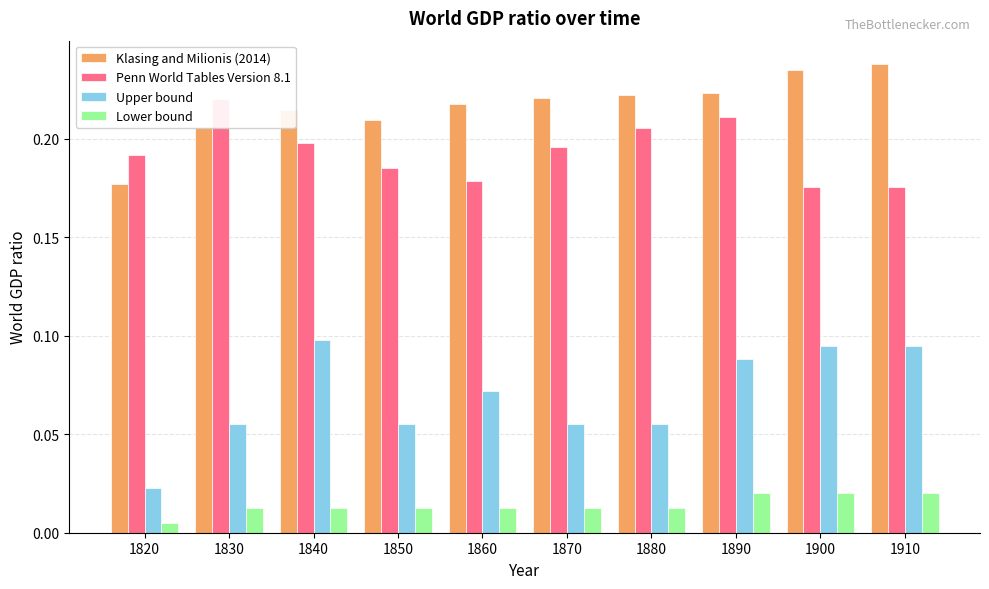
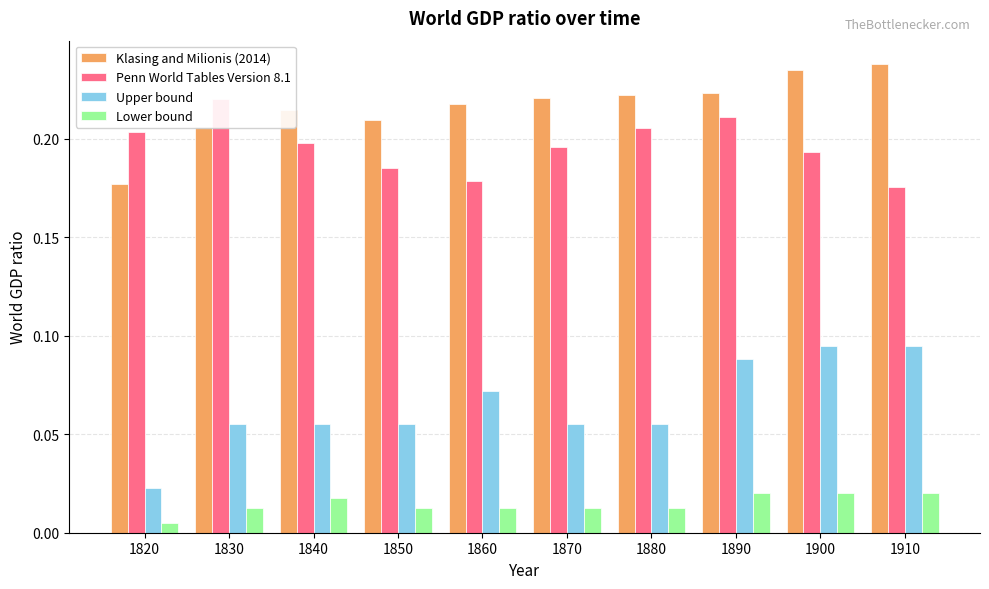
  {
    "Klasing and Milionis (2014)": {
      "1820": 0.177,
      "1850": 0.210,
      "1860": 0.217,
      "1870": 0.221,
      "1880": 0.222,
      "1890": 0.223,
      "1900": 0.235,
      "1910": 0.238
    },
    "Penn World Tables Version 8.1": {
-     "1820": 0.192,
+     "1820": 0.203,
      "1840": 0.198,
      "1850": 0.185,
      "1860": 0.178,
      "1870": 0.196,
      "1880": 0.206,
      "1890": 0.211,
-     "1900": 0.175,
+     "1900": 0.193,
      "1910": 0.175
    },
    "Upper bound": {
      "1820": 0.023,
      "1830": 0.055,
-     "1840": 0.098,
+     "1840": 0.055,
      "1850": 0.055,
      "1860": 0.072,
      "1870": 0.055,
      "1880": 0.055,
      "1890": 0.088,
      "1900": 0.095,
      "1910": 0.095
    },
    "Lower bound": {
      "1820": 0.005,
      "1830": 0.013,
-     "1840": 0.013,
+     "1840": 0.018,
      "1850": 0.013,
      "1860": 0.013,
      "1870": 0.013,
      "1880": 0.013,
      "1890": 0.020,
      "1900": 0.020,
      "1910": 0.020
    }
  }
